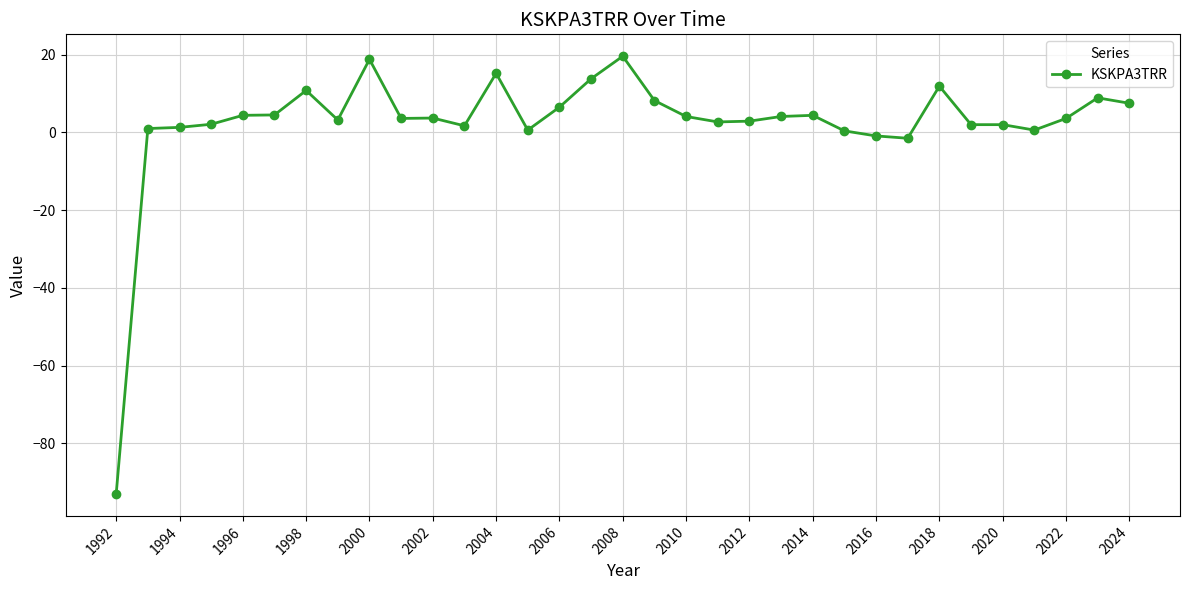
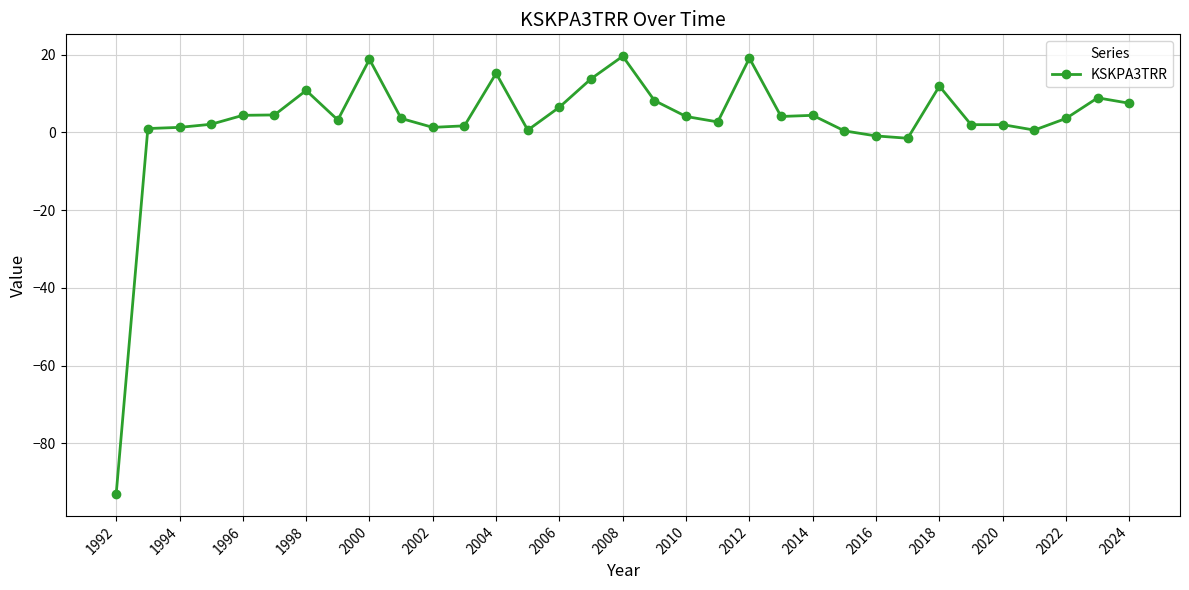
  {
    "1992": -93,
    "1994": 1,
    "1996": 4,
    "1998": 11,
    "2000": 19,
-   "2002": 4,
+   "2002": 1,
    "2004": 15,
    "2006": 7,
    "2008": 20,
    "2010": 4,
-   "2012": 3,
+   "2012": 19,
    "2014": 4,
    "2016": -1,
    "2018": 12,
    "2020": 2,
    "2022": 4,
    "2024": 8
  }
